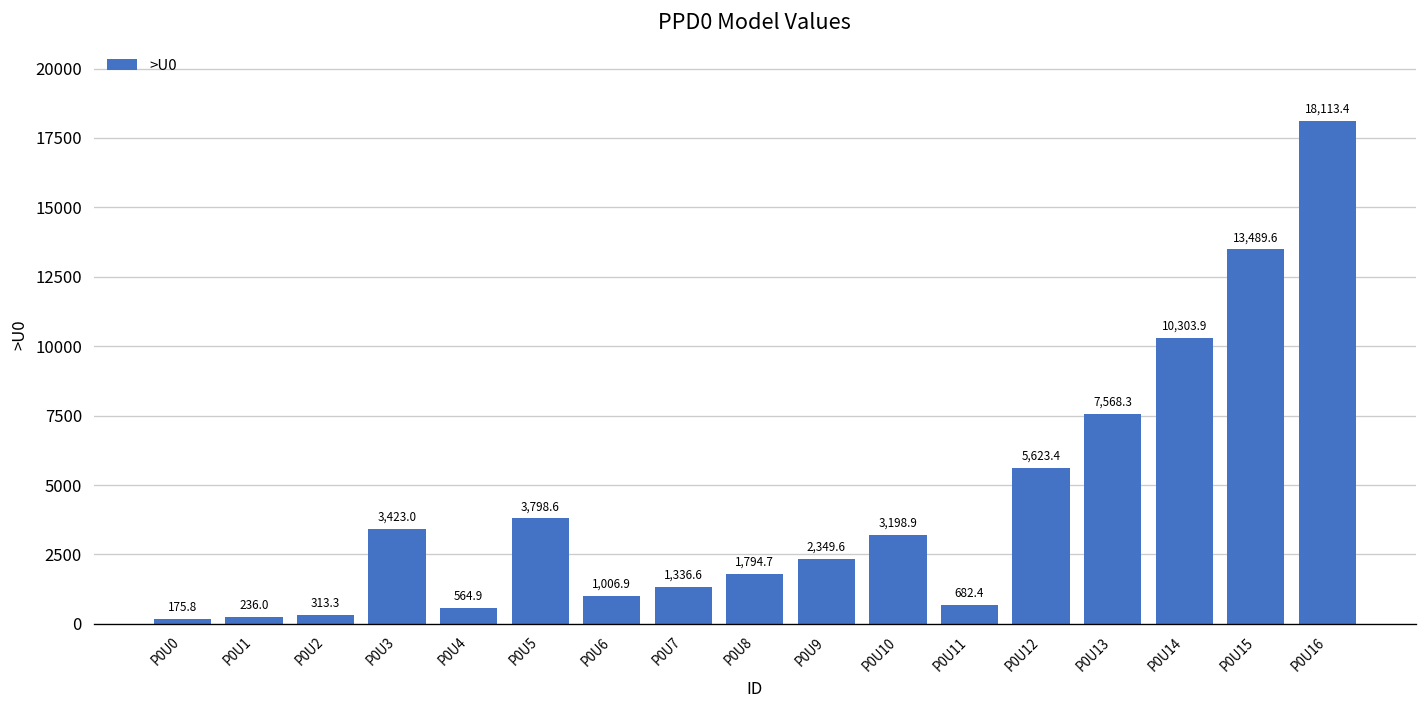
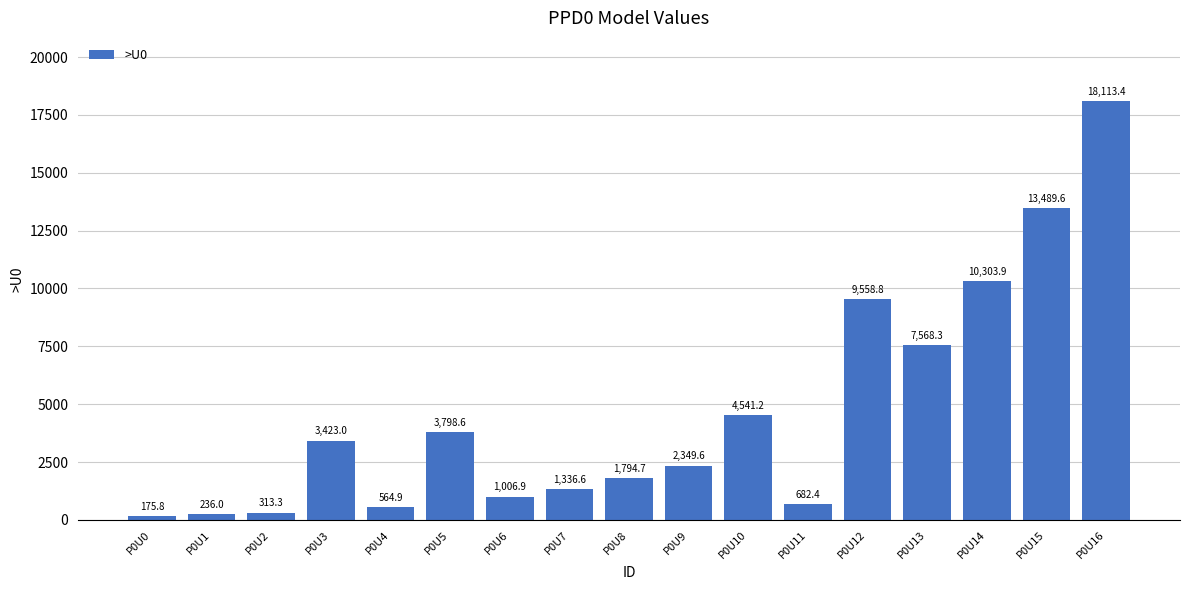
  {
    "P0U0": "175.8",
    "P0U1": "236.0",
    "P0U2": "313.3",
    "P0U3": "3,423.0",
    "P0U4": "564.9",
    "P0U5": "3,798.6",
    "P0U6": "1,006.9",
    "P0U7": "1,336.6",
    "P0U8": "1,794.7",
    "P0U9": "2,349.6",
-   "P0U10": "3,198.9",
+   "P0U10": "4,541.2",
    "P0U11": "682.4",
-   "P0U12": "5,623.4",
+   "P0U12": "9,558.8",
    "P0U13": "7,568.3",
    "P0U14": "10,303.9",
    "P0U15": "13,489.6",
    "P0U16": "18,113.4"
  }
